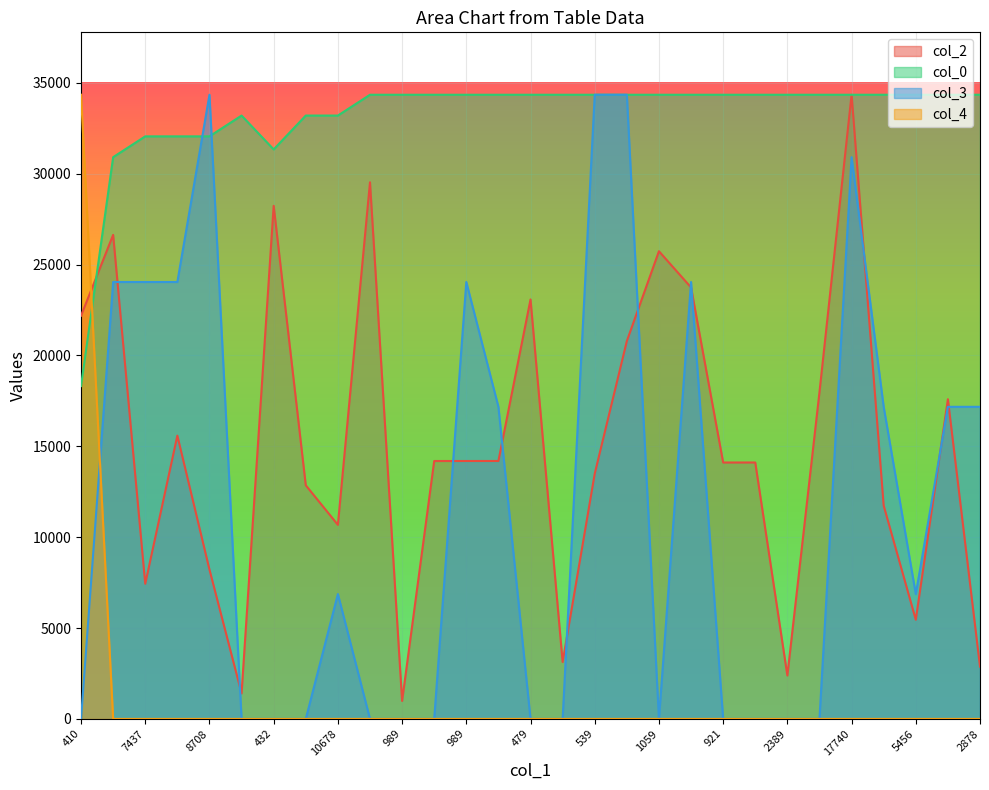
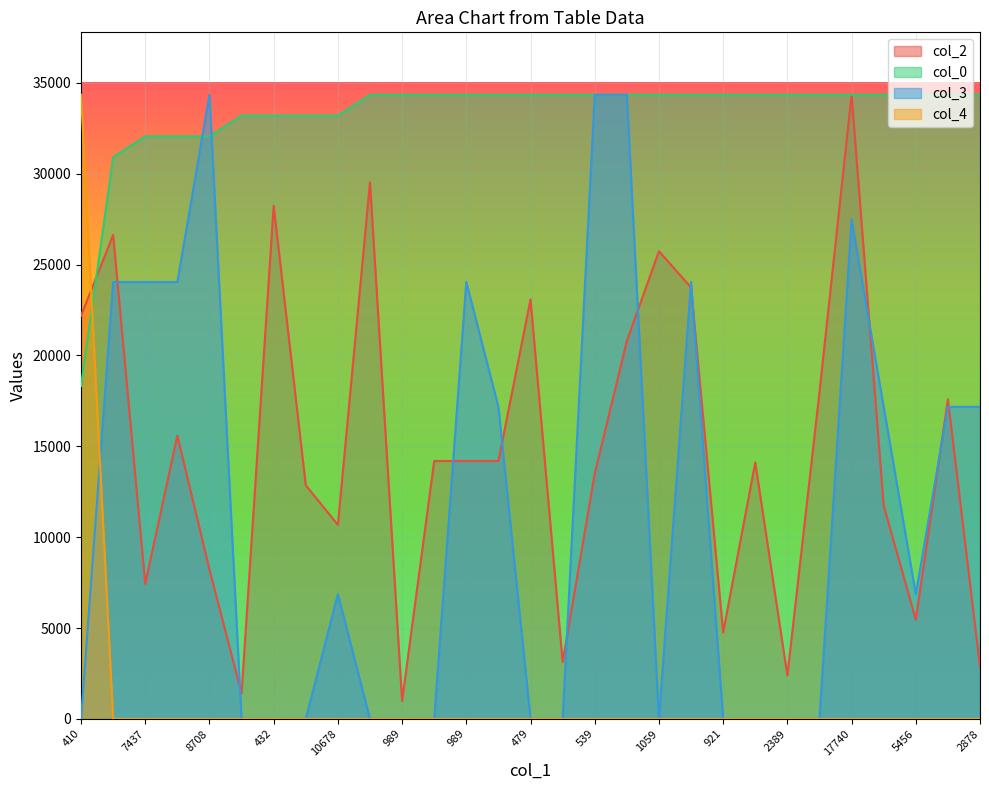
  {
    "col_2": {
      "410": 22200,
      "7437": 7400,
      "8708": 8200,
      "432": 28200,
      "10678": 10700,
      "479": 23100,
      "539": 13500,
      "1059": 25700,
-     "921": 14100,
+     "921": 4800,
      "2389": 2400,
      "5456": 5500,
      "2878": 2900
    },
    "col_0": {
      "410": 18300,
      "7437": 32100,
      "8708": 32100,
-     "432": 31300,
+     "432": 33200,
      "10678": 33200,
      "479": 34300,
      "1059": 34300,
      "921": 34300,
      "2389": 34300,
      "2878": 34300
    },
    "col_3": {
      "410": 0,
      "7437": 24000,
      "8708": 34300,
      "10678": 6900,
-     "17740": 30900,
+     "17740": 27500,
      "5456": 6900,
      "2878": 17200
    },
    "col_4": {
      "410": 34300,
      "7437": 0,
      "8708": 0,
      "10678": 0,
      "539": 0,
      "17740": 0,
      "5456": 0,
      "2878": 0
    }
  }
